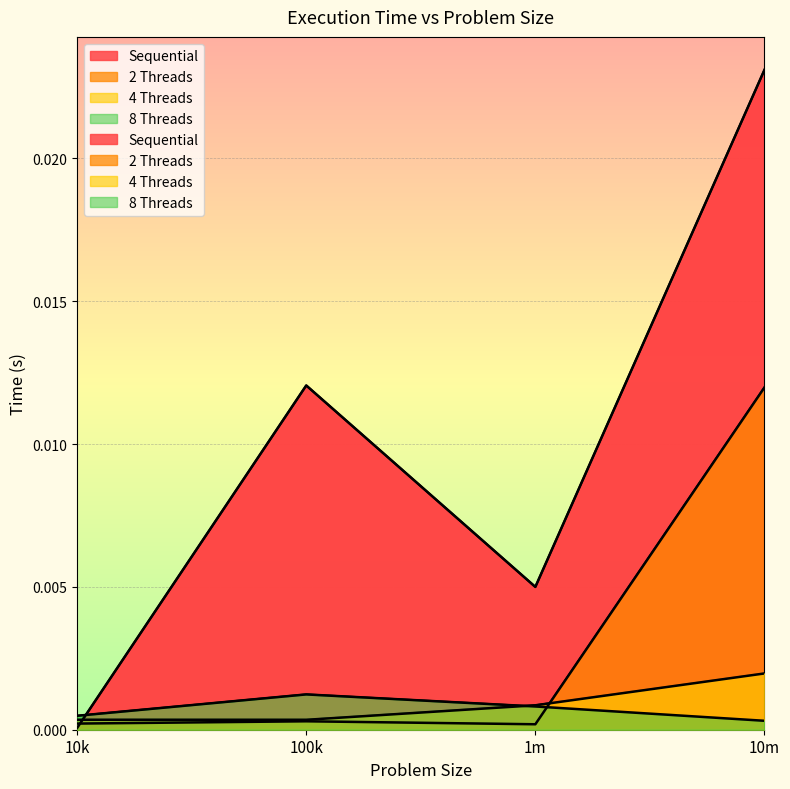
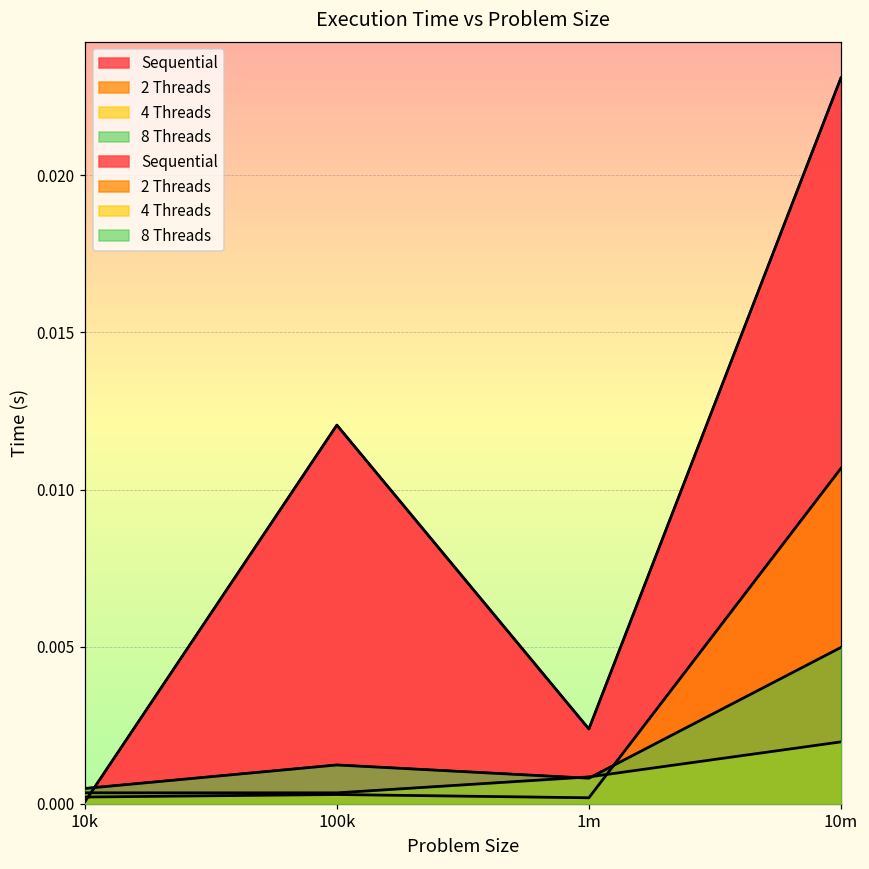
  {
    "Sequential": {
      "10k": 0.0001,
      "100k": 0.0121,
-     "1m": 0.0050,
+     "1m": 0.0024,
      "10m": 0.0231
    },
    "2 Threads": {
      "10k": 0.0002,
      "1m": 0.0002,
-     "10m": 0.0120
+     "10m": 0.0107
    },
    "4 Threads": {
      "10k": 0.0003,
      "10m": 0.0020
    },
    "8 Threads": {
      "10k": 0.0005,
      "100k": 0.0012,
-     "10m": 0.0003
+     "10m": 0.0050
    }
  }
